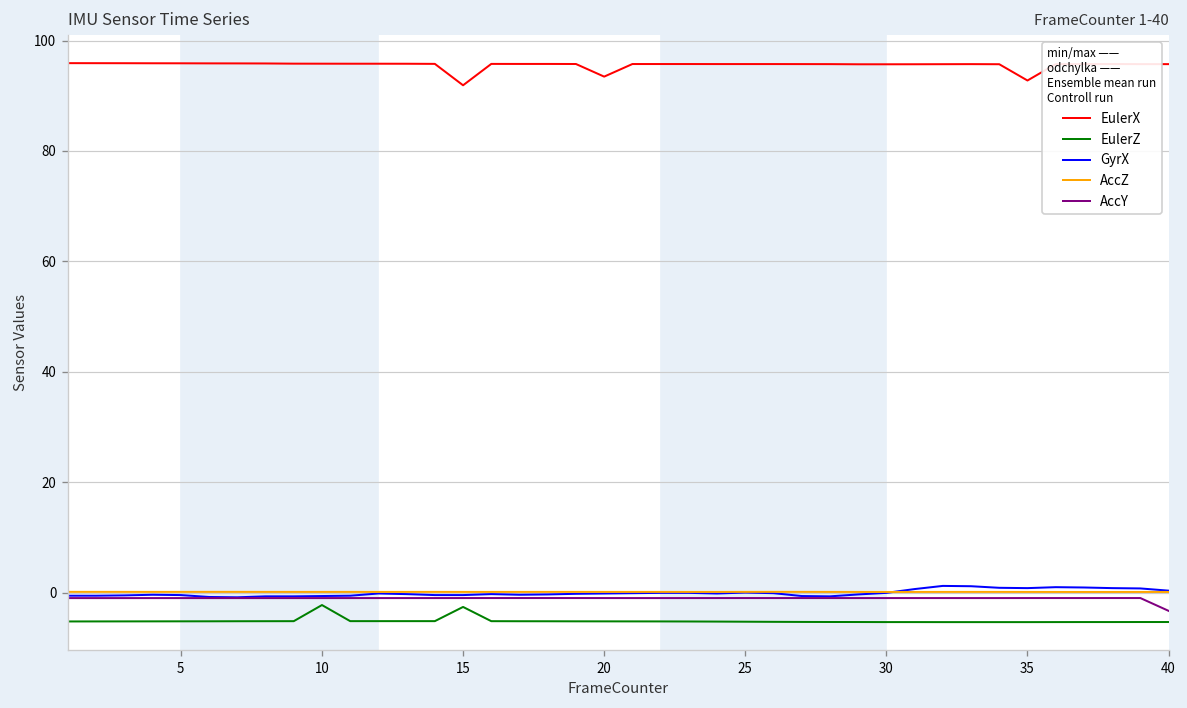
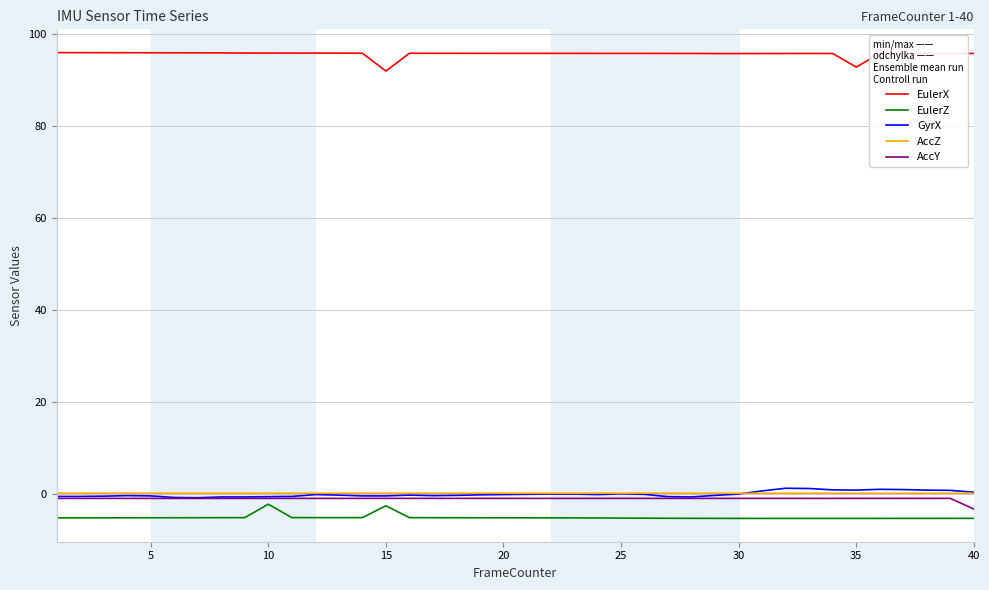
  {
    "EulerX": {
      "5": 96,
      "10": 96,
      "15": 92,
-     "20": 93,
+     "20": 96,
      "25": 96,
      "30": 96,
      "35": 93,
      "40": 96
    },
    "EulerZ": {
      "5": -5,
      "10": -2,
      "15": -3,
      "20": -5,
      "25": -5,
      "30": -5,
      "35": -5,
      "40": -5
    },
    "GyrX": {
      "35": 1
    },
    "AccZ": {
      "5": 0,
      "10": 0,
      "15": 0,
      "35": 0
    },
    "AccY": {
      "20": -1,
      "25": -1,
      "30": -1,
      "35": -1,
      "40": -3
    }
  }
